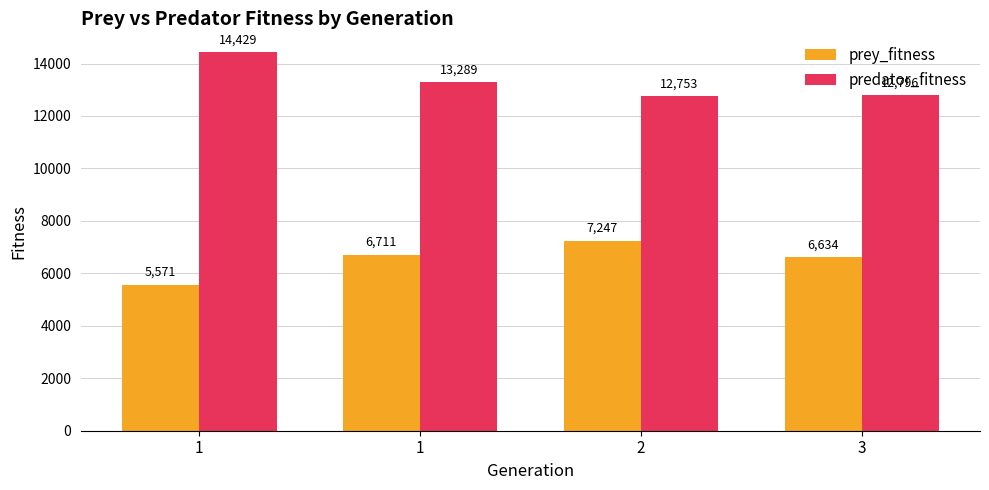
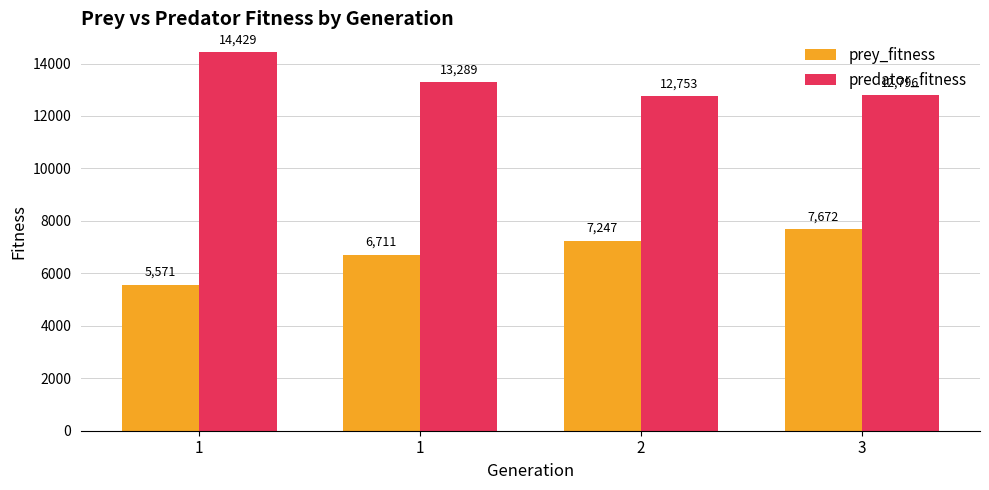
  {
    "prey_fitness": {
      "2": "7,247",
-     "3": "6,634"
+     "3": "7,672"
    },
    "predator_fitness": {
      "2": "12,753",
      "3": "12,796"
    }
  }
